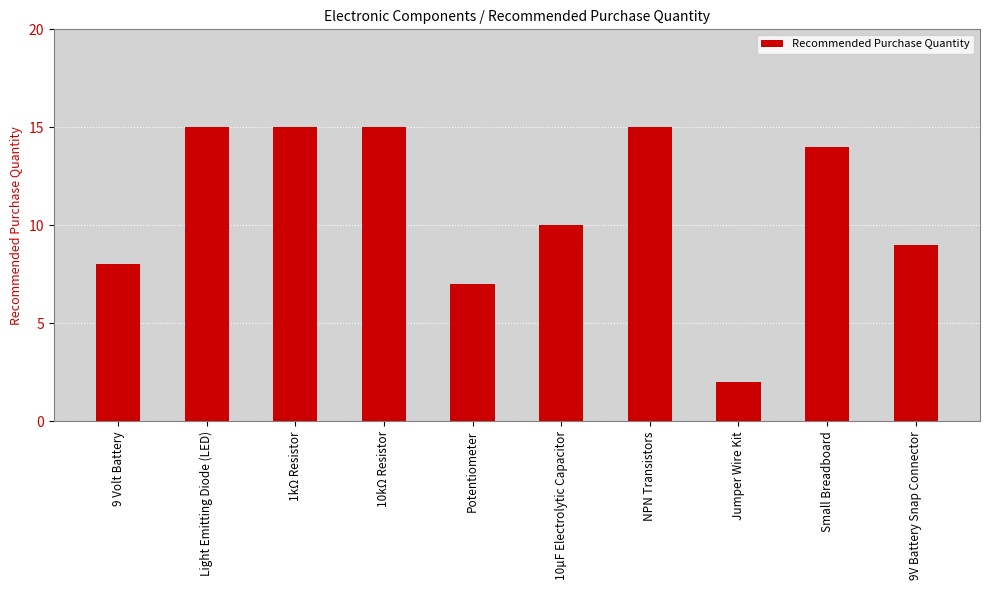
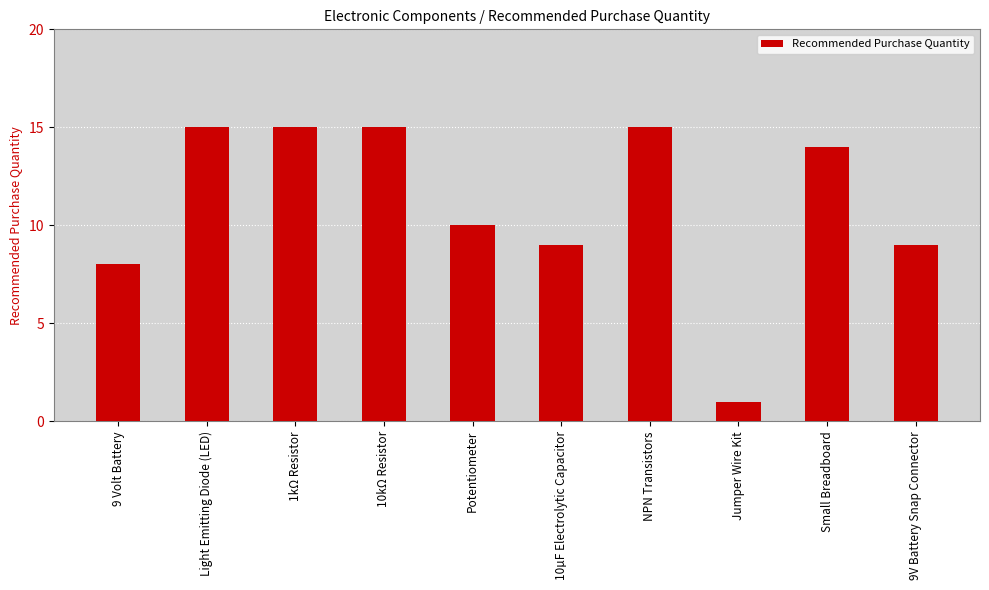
  {
    "9 Volt Battery": 8,
    "Light Emitting Diode (LED)": 15,
    "1kΩ Resistor": 15,
    "10kΩ Resistor": 15,
-   "Potentiometer": 7,
-   "10µF Electrolytic Capacitor": 10,
+   "Potentiometer": 10,
+   "10µF Electrolytic Capacitor": 9,
    "NPN Transistors": 15,
-   "Jumper Wire Kit": 2,
+   "Jumper Wire Kit": 1,
    "Small Breadboard": 14,
    "9V Battery Snap Connector": 9
  }
